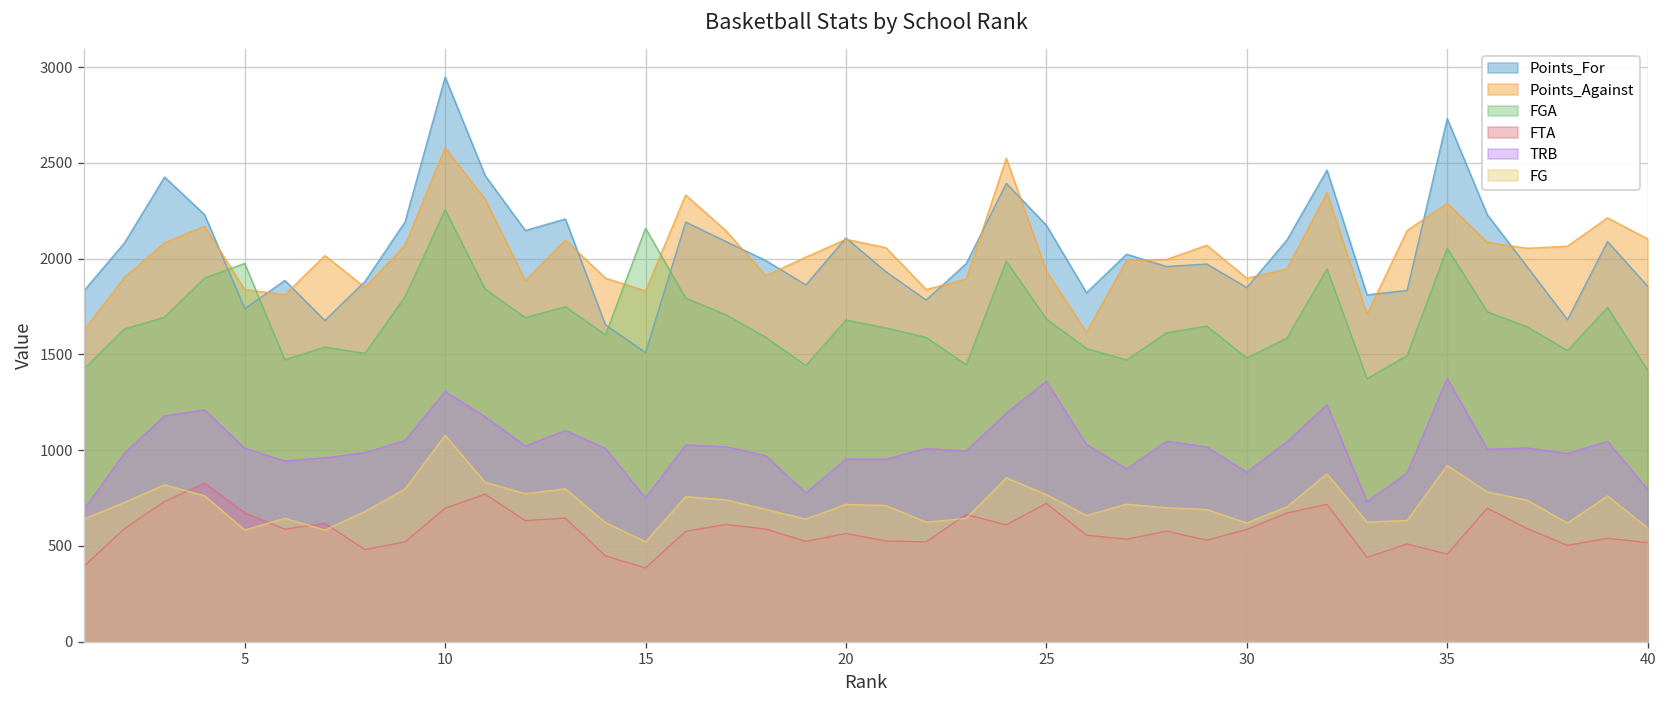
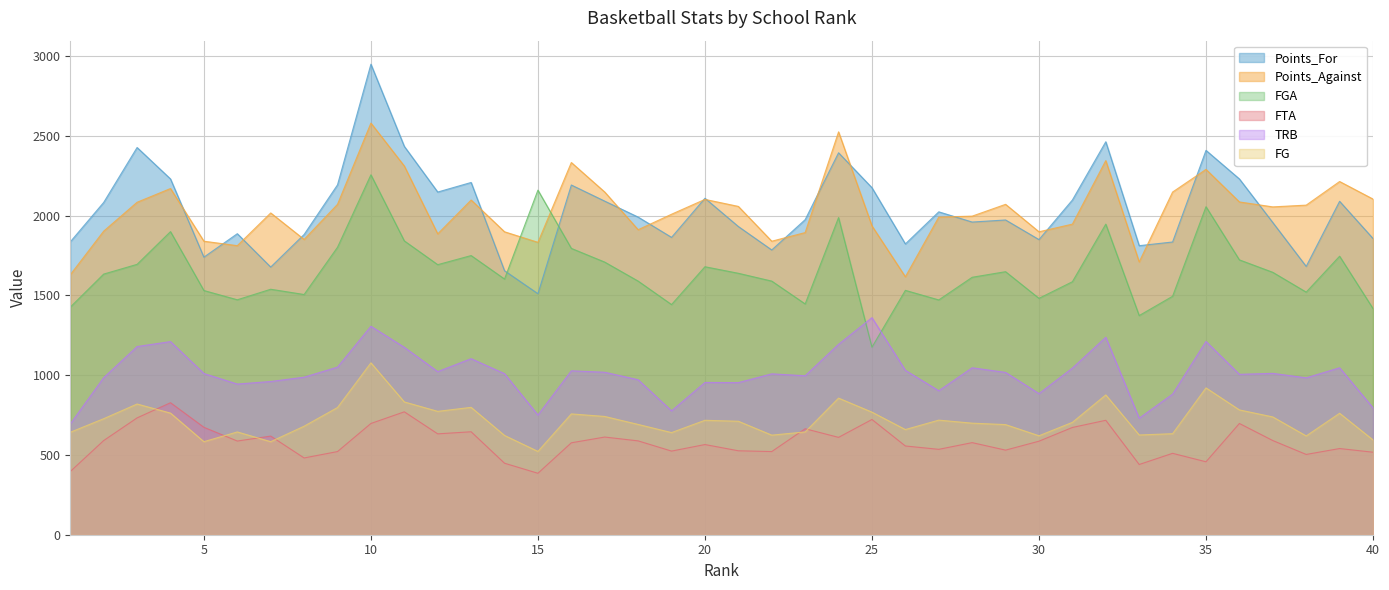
  {
    "Points_For": {
      "5": 1740,
      "10": 2950,
      "15": 1510,
      "25": 2170,
      "30": 1850,
-     "35": 2730,
+     "35": 2410,
      "40": 1860
    },
    "FGA": {
-     "5": 1980,
+     "5": 1530,
      "10": 2260,
      "15": 2160,
      "20": 1680,
-     "25": 1690,
+     "25": 1180,
      "30": 1480,
      "35": 2060,
      "40": 1420
    },
    "TRB": {
      "5": 1010,
      "10": 1310,
      "15": 750,
      "20": 950,
      "25": 1360,
      "30": 880,
-     "35": 1380,
+     "35": 1210,
      "40": 800
    }
  }
